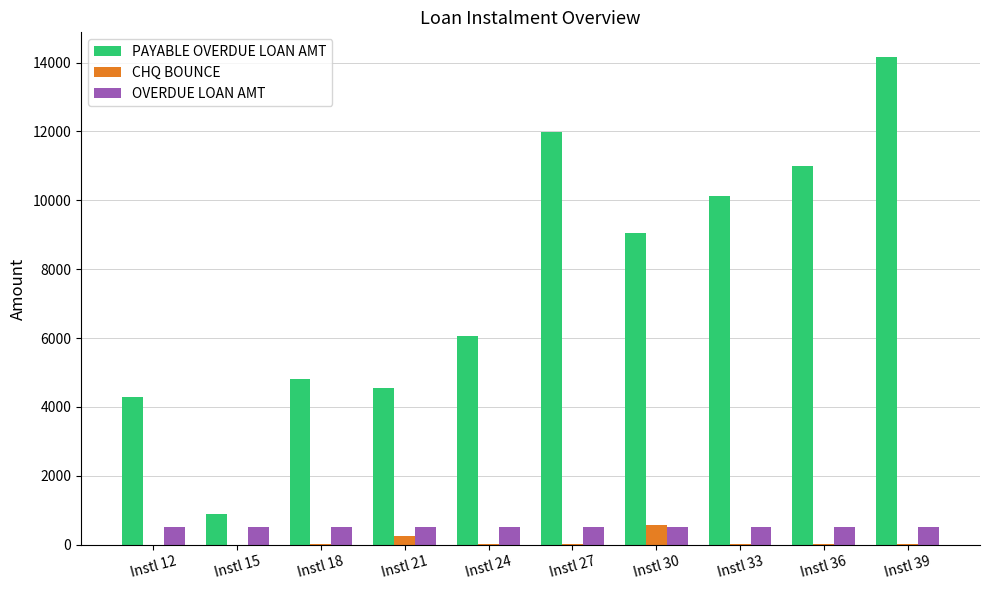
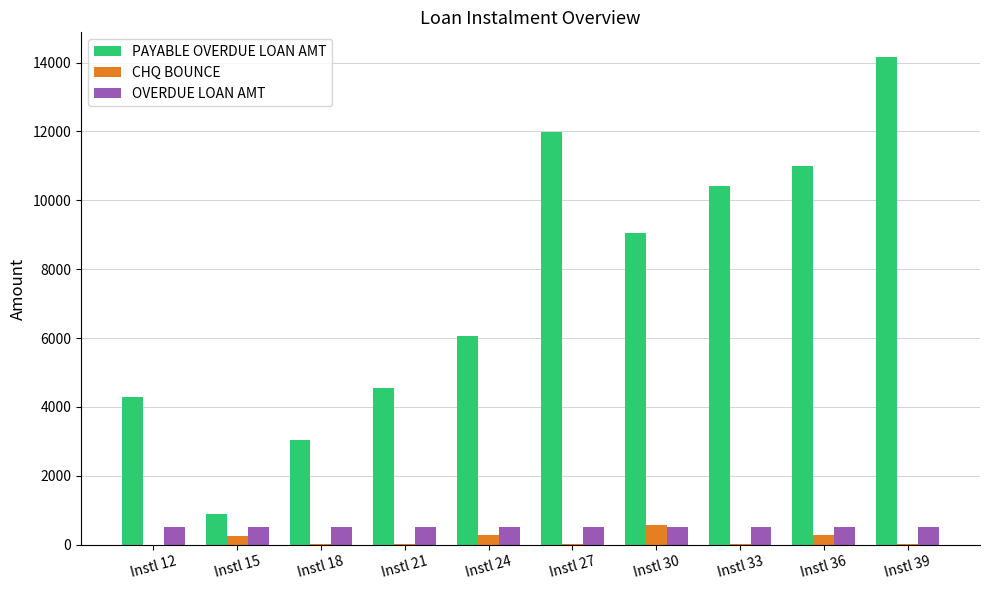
  {
    "PAYABLE OVERDUE LOAN AMT": {
      "Instl 12": 4300,
      "Instl 15": 900,
-     "Instl 18": 4800,
+     "Instl 18": 3000,
      "Instl 21": 4600,
      "Instl 24": 6100,
      "Instl 27": 12000,
      "Instl 30": 9100,
-     "Instl 33": 10100,
+     "Instl 33": 10400,
      "Instl 36": 11000,
      "Instl 39": 14200
    },
    "CHQ BOUNCE": {
-     "Instl 15": 0,
-     "Instl 21": 200,
-     "Instl 24": 0,
+     "Instl 15": 300,
+     "Instl 21": 0,
+     "Instl 24": 300,
      "Instl 30": 600,
-     "Instl 36": 0
+     "Instl 36": 300
    },
    "OVERDUE LOAN AMT": {
      "Instl 12": 500,
      "Instl 15": 500,
      "Instl 18": 500,
      "Instl 21": 500,
      "Instl 24": 500,
      "Instl 27": 500,
      "Instl 30": 500,
      "Instl 33": 500,
      "Instl 36": 500,
      "Instl 39": 500
    }
  }
